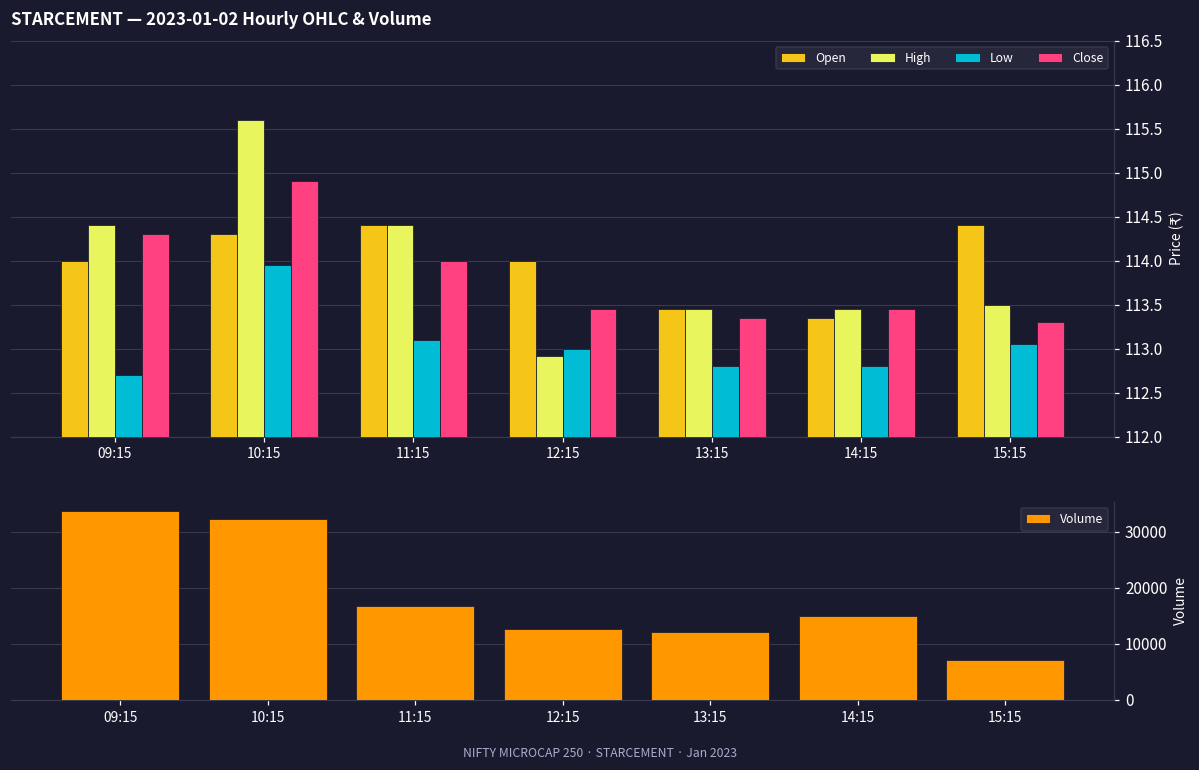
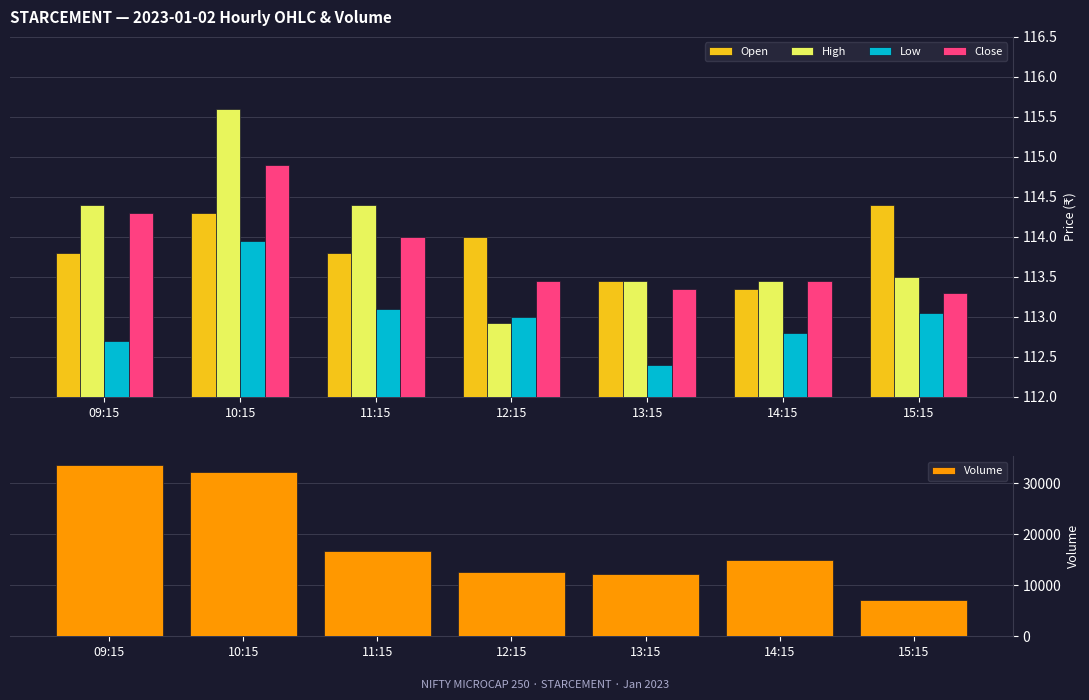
  {
    "STARCEMENT — 2023-01-02 Hourly OHLC & Volume": {
      "Open": {
-       "09:15": 114.0,
+       "09:15": 113.8,
        "10:15": 114.3,
-       "11:15": 114.4,
+       "11:15": 113.8,
        "12:15": 114.0,
        "13:15": 113.5,
        "14:15": 113.4,
        "15:15": 114.4
      },
      "High": {
        "09:15": 114.4,
        "10:15": 115.6,
        "11:15": 114.4,
        "12:15": 112.9,
        "13:15": 113.5,
        "14:15": 113.5,
        "15:15": 113.5
      },
      "Low": {
        "09:15": 112.7,
        "10:15": 114.0,
        "11:15": 113.1,
        "12:15": 113.0,
-       "13:15": 112.8,
+       "13:15": 112.4,
        "14:15": 112.8,
        "15:15": 113.1
      },
      "Close": {
        "09:15": 114.3,
        "10:15": 114.9,
        "11:15": 114.0,
        "12:15": 113.5,
        "13:15": 113.4,
        "14:15": 113.5,
        "15:15": 113.3
      }
    }
  }
